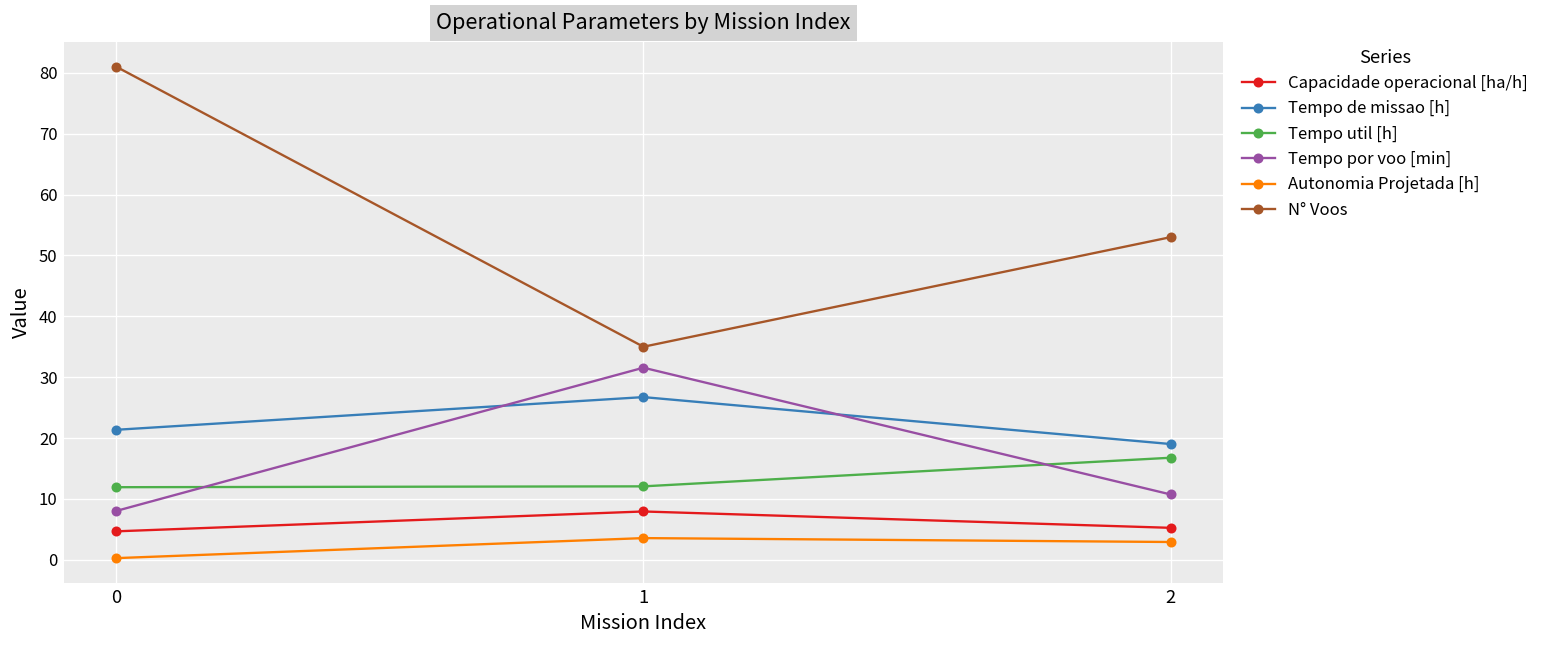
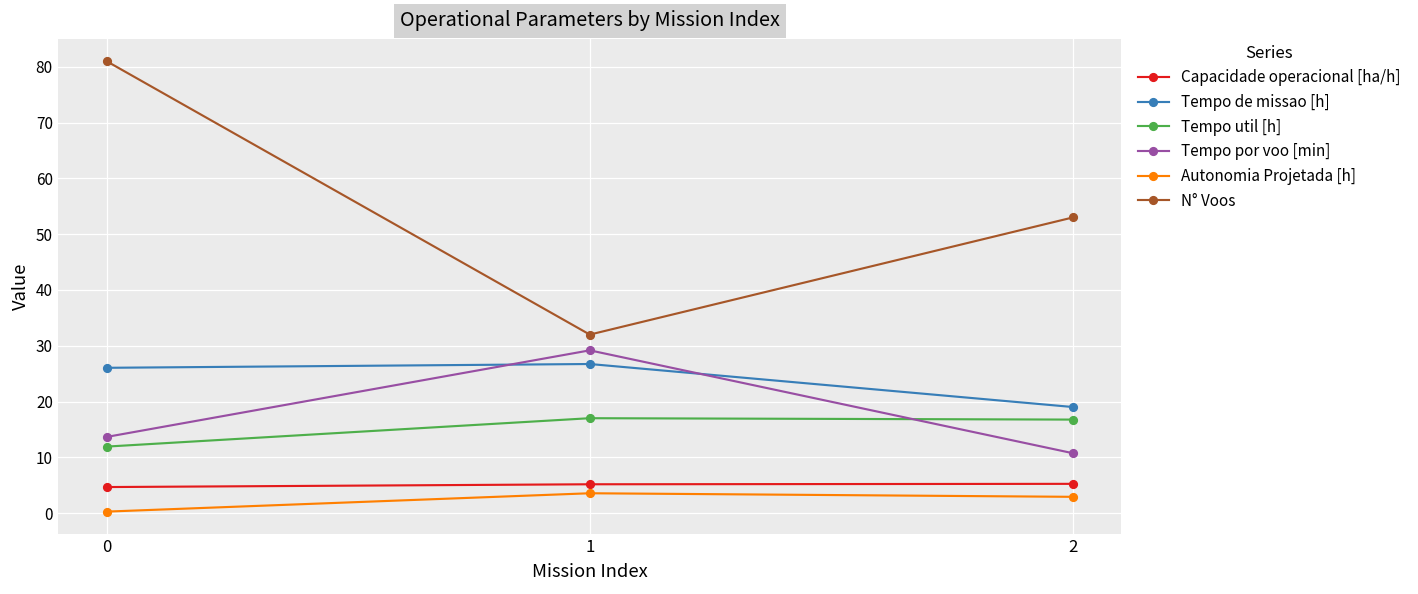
  {
    "Capacidade operacional [ha/h]": {
      "0": 5,
-     "1": 8,
+     "1": 5,
      "2": 5
    },
    "Tempo de missao [h]": {
-     "0": 21,
+     "0": 26,
      "1": 27,
      "2": 19
    },
    "Tempo util [h]": {
      "0": 12,
-     "1": 12,
+     "1": 17,
      "2": 17
    },
    "Tempo por voo [min]": {
-     "0": 8,
-     "1": 32,
+     "0": 14,
+     "1": 29,
      "2": 11
    },
    "Autonomia Projetada [h]": {
      "0": 0,
      "1": 4,
      "2": 3
    },
    "N° Voos": {
      "0": 81,
-     "1": 35,
+     "1": 32,
      "2": 53
    }
  }
